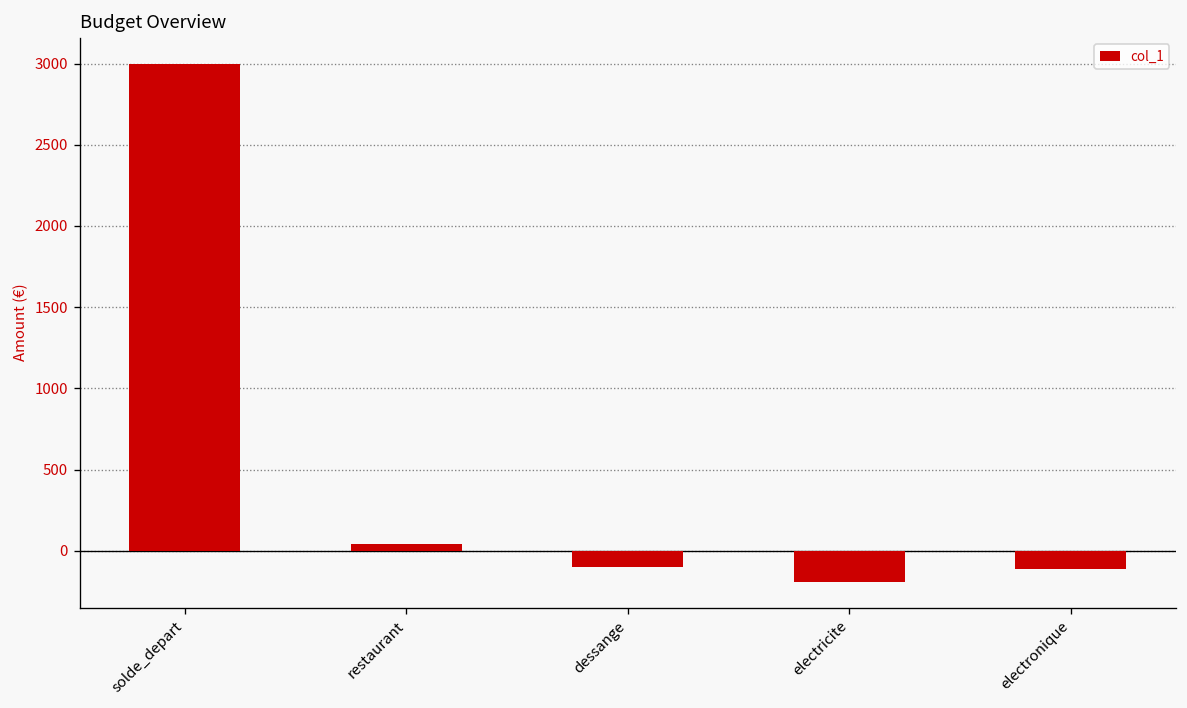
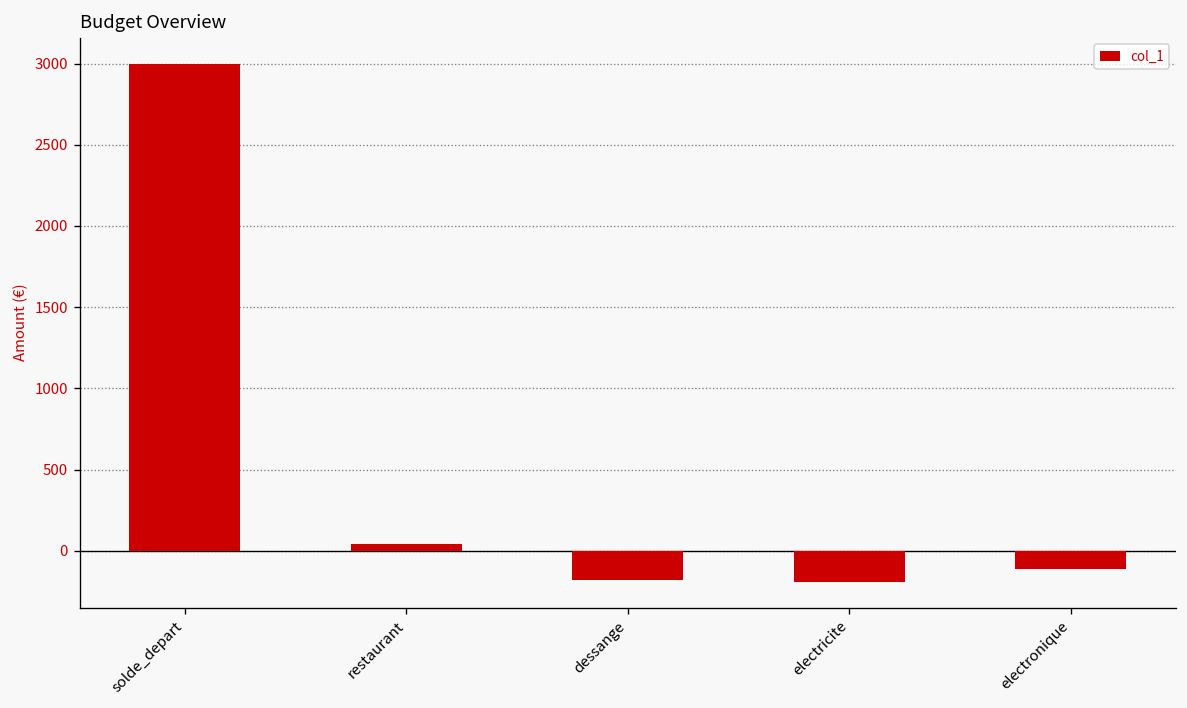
  {
    "solde_depart": 3000,
    "restaurant": 50,
-   "dessange": -100,
+   "dessange": -180,
    "electricite": -190,
    "electronique": -110
  }
